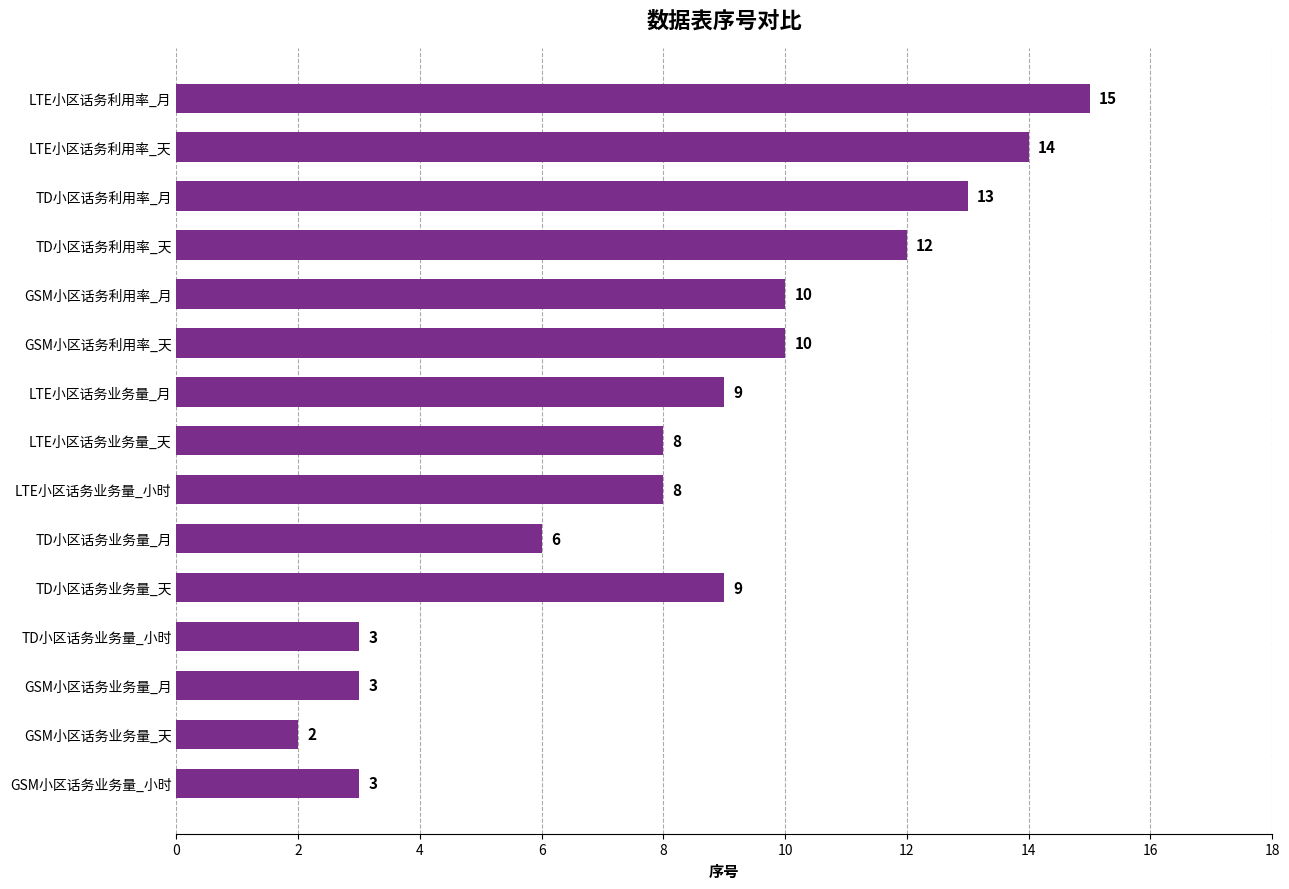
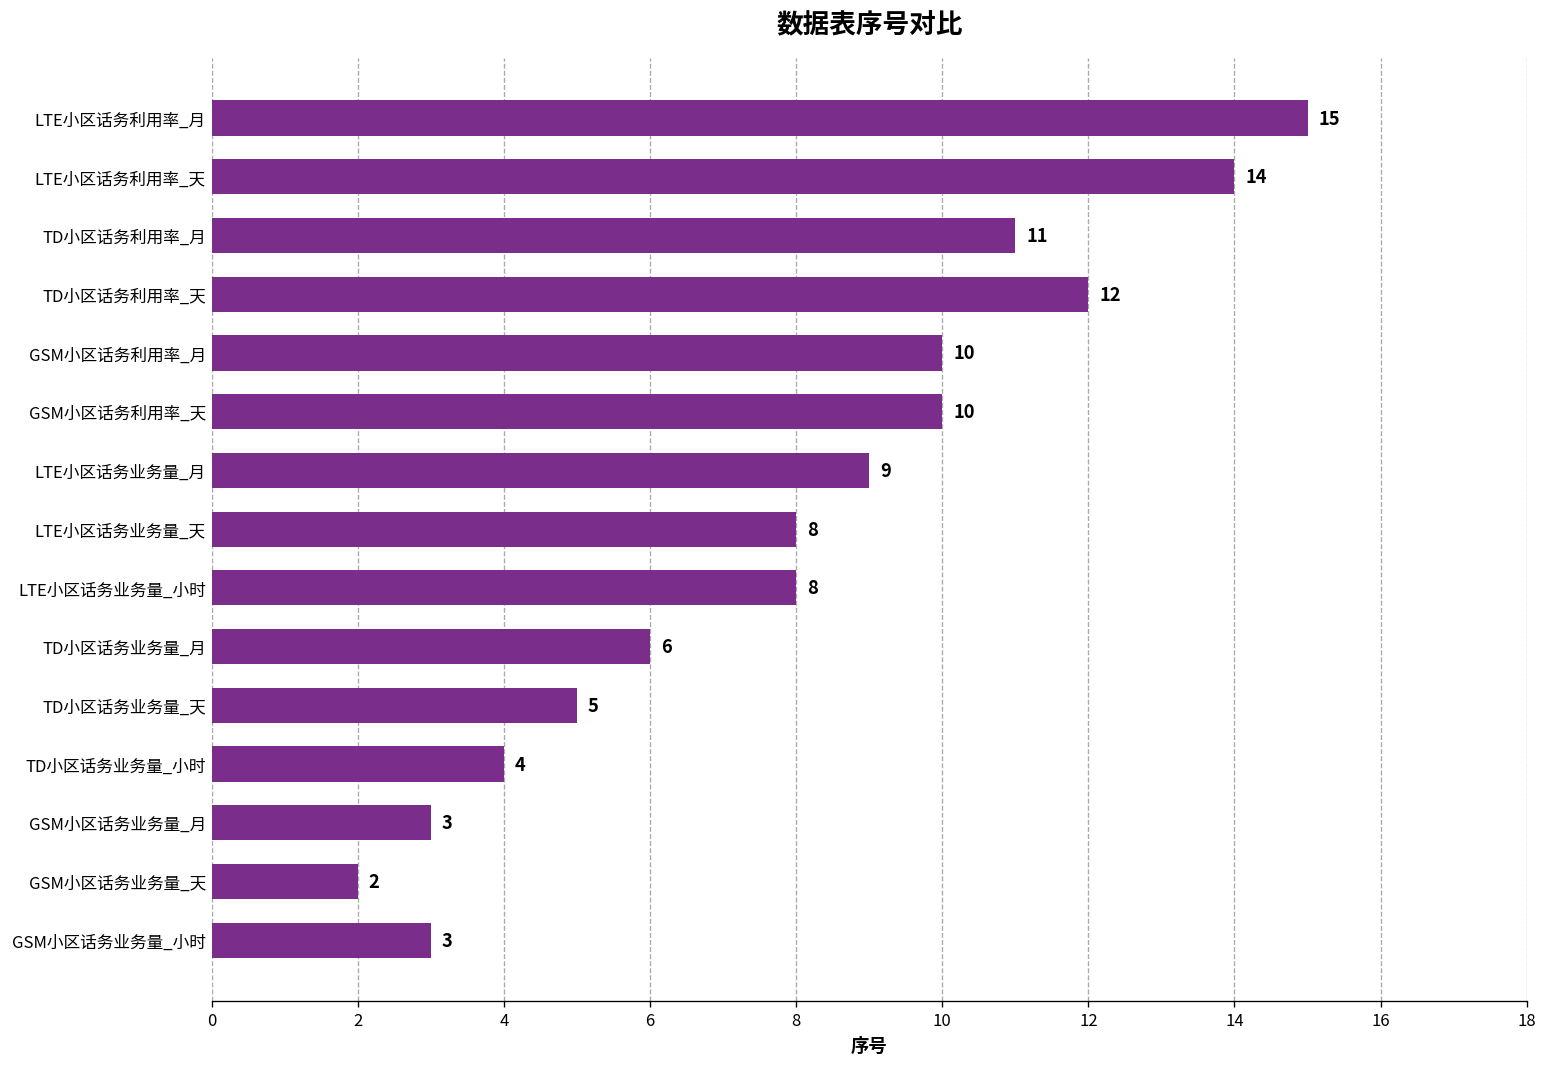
  {
    "LTE小区话务利用率_月": 15,
    "LTE小区话务利用率_天": 14,
-   "TD小区话务利用率_月": 13,
+   "TD小区话务利用率_月": 11,
    "TD小区话务利用率_天": 12,
    "GSM小区话务利用率_月": 10,
    "GSM小区话务利用率_天": 10,
    "LTE小区话务业务量_月": 9,
    "LTE小区话务业务量_天": 8,
    "LTE小区话务业务量_小时": 8,
    "TD小区话务业务量_月": 6,
-   "TD小区话务业务量_天": 9,
-   "TD小区话务业务量_小时": 3,
+   "TD小区话务业务量_天": 5,
+   "TD小区话务业务量_小时": 4,
    "GSM小区话务业务量_月": 3,
    "GSM小区话务业务量_天": 2,
    "GSM小区话务业务量_小时": 3
  }
